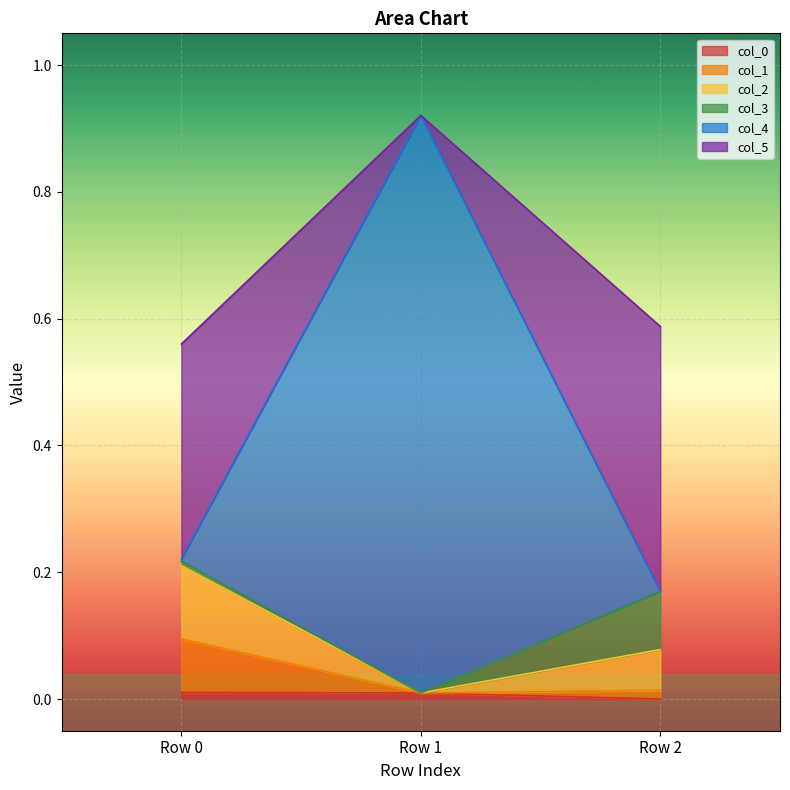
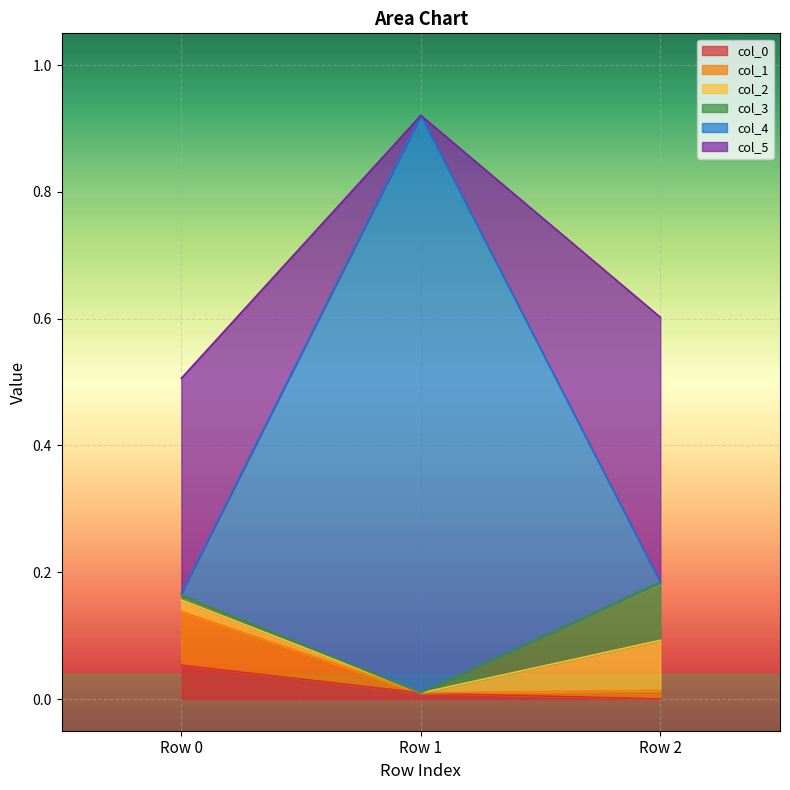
  {
    "col_0": {
-     "Row 0": 0.01,
+     "Row 0": 0.05,
      "Row 2": 0.00
    },
    "col_1": {
      "Row 0": 0.08,
      "Row 2": 0.01
    },
    "col_2": {
-     "Row 0": 0.12,
-     "Row 2": 0.06
+     "Row 0": 0.02,
+     "Row 2": 0.08
    },
    "col_5": {
      "Row 0": 0.34,
      "Row 2": 0.42
    }
  }
